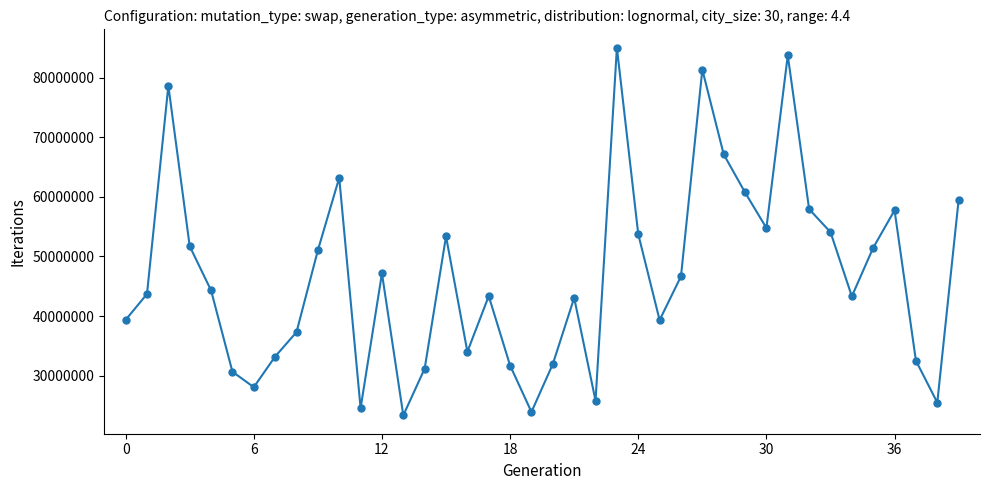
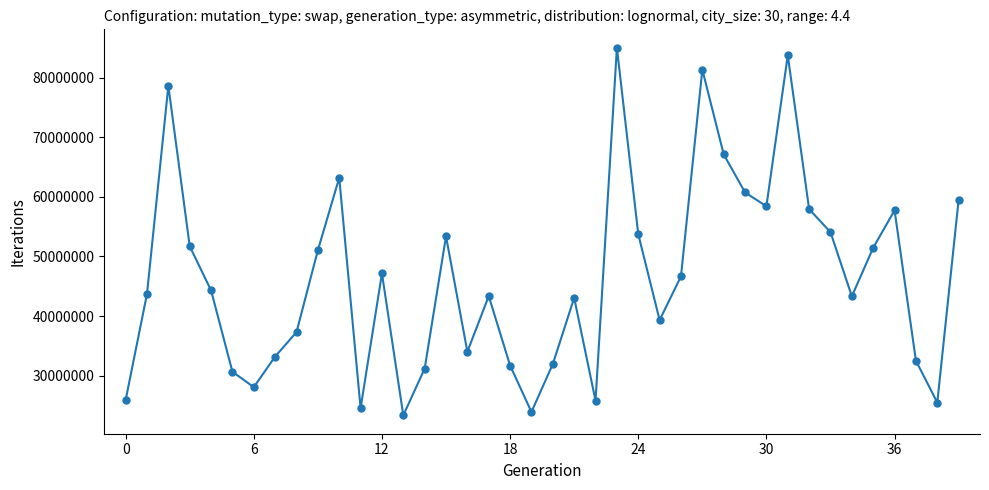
  {
-   "0": 39000000,
+   "0": 26000000,
    "6": 28000000,
    "12": 47000000,
    "18": 32000000,
    "24": 54000000,
-   "30": 55000000,
+   "30": 58000000,
    "36": 58000000
  }
